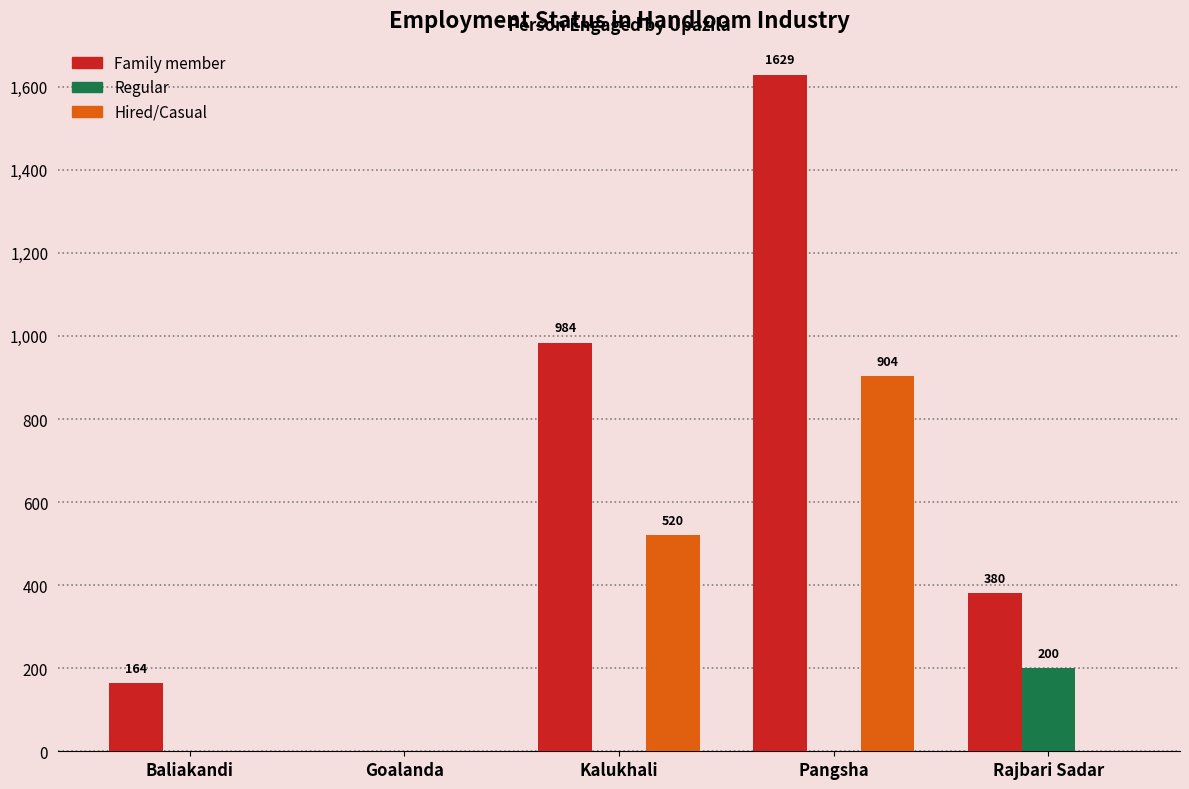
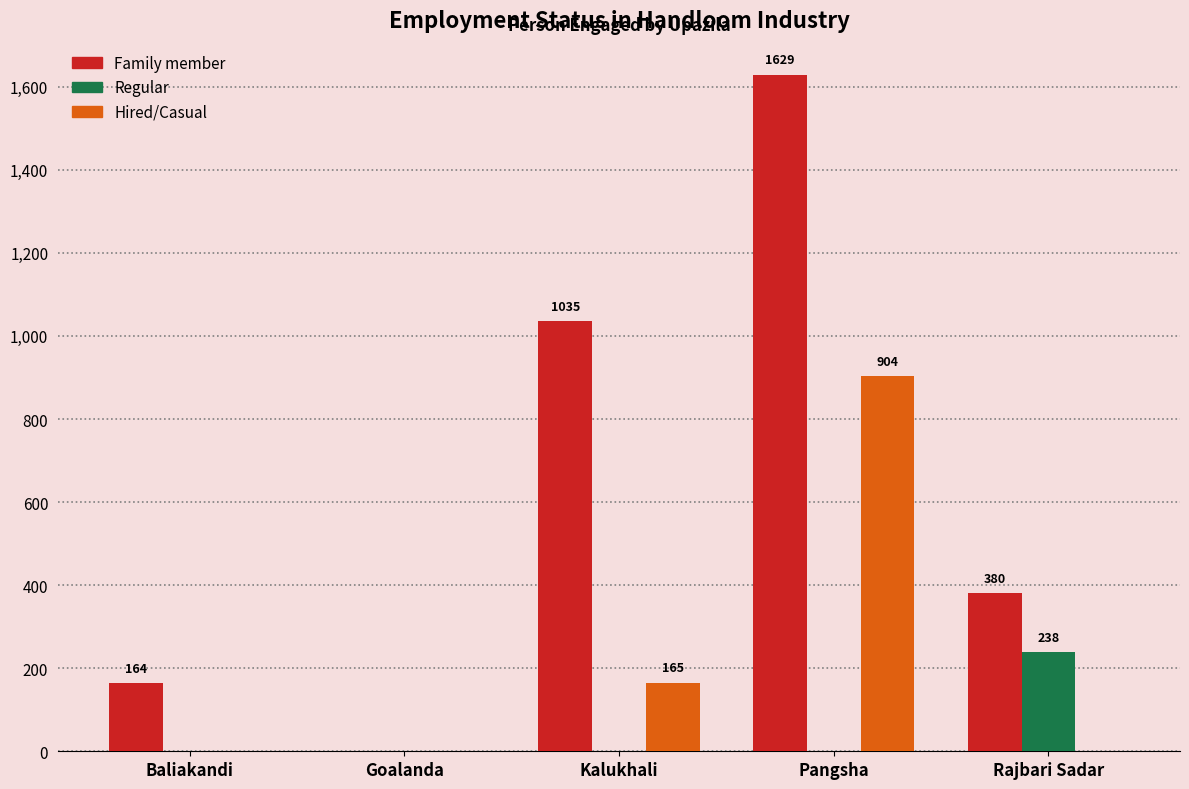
  {
    "Family member": {
      "Baliakandi": 164,
-     "Kalukhali": 984,
+     "Kalukhali": 1035,
      "Pangsha": 1629,
      "Rajbari Sadar": 380
    },
    "Regular": {
-     "Rajbari Sadar": 200
+     "Rajbari Sadar": 238
    },
    "Hired/Casual": {
-     "Kalukhali": 520,
+     "Kalukhali": 165,
      "Pangsha": 904
    }
  }
